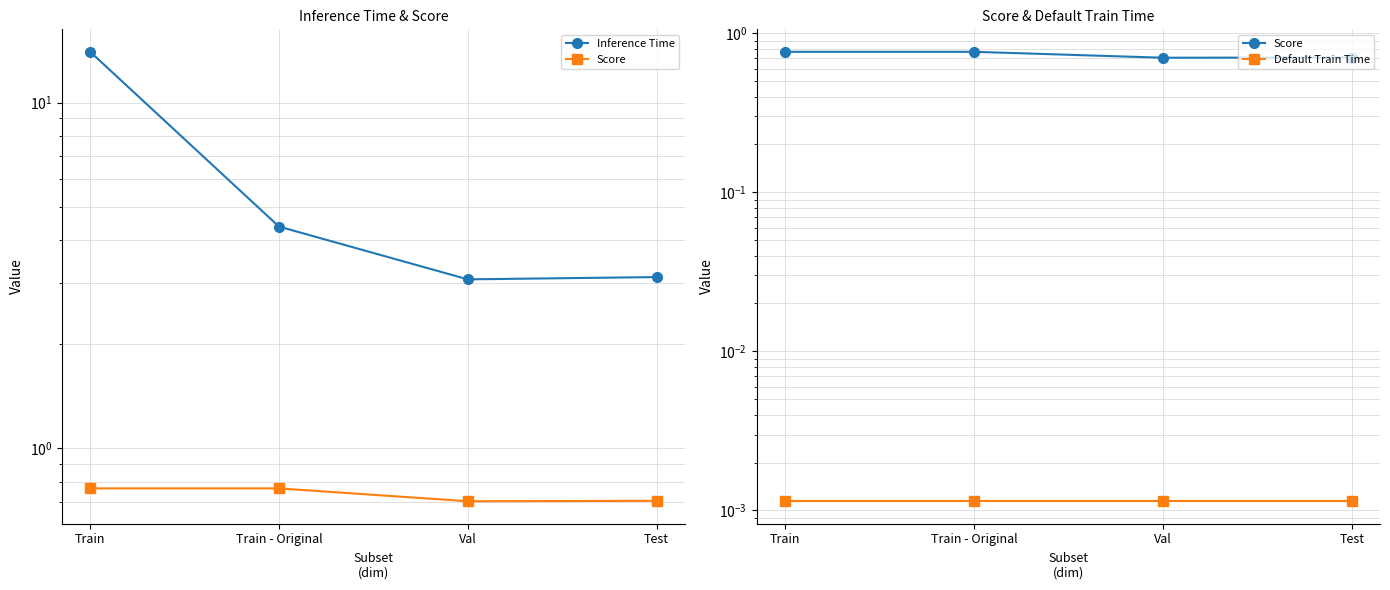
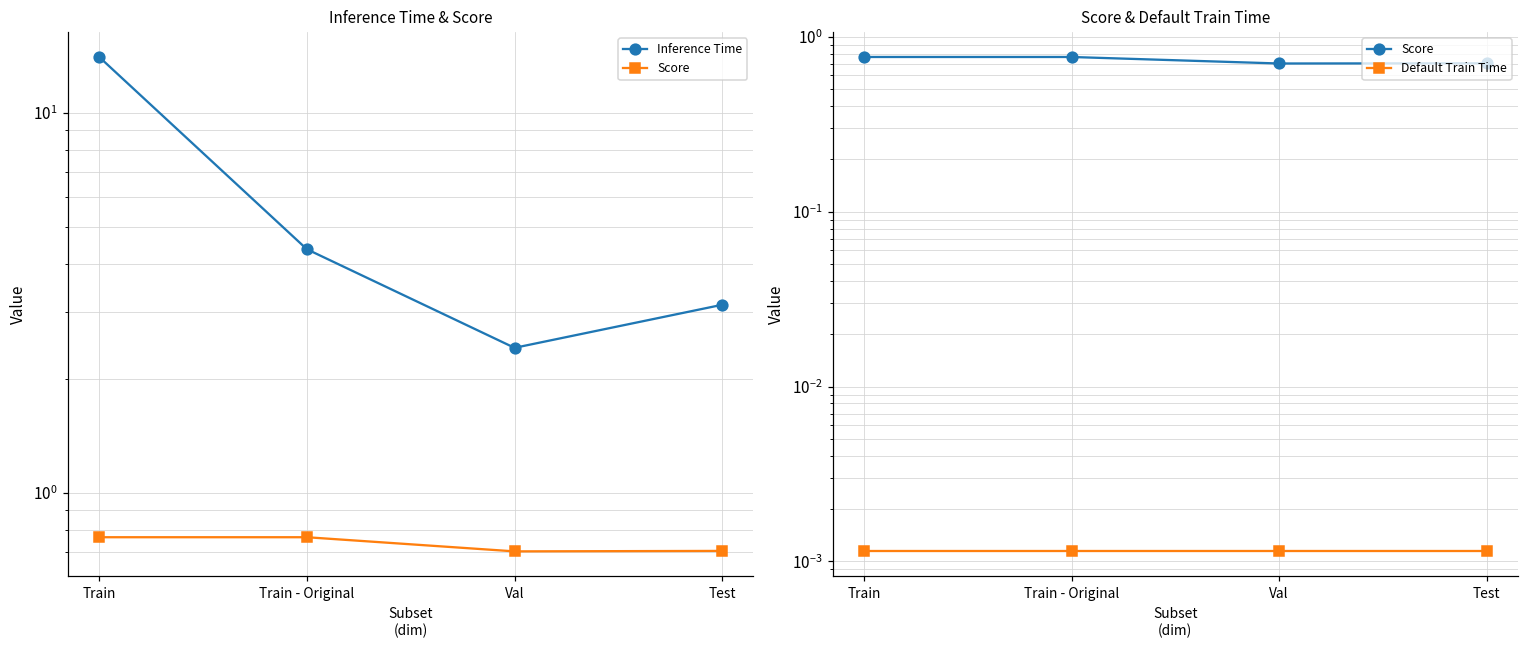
  {
    "Inference Time & Score": {
      "Inference Time": {
        "Train": 14.0,
        "Train - Original": 4.4,
-       "Val": 3.1,
+       "Val": 2.4,
        "Test": 3.1
      }
    },
    "Score & Default Train Time": {
      "Score": {
        "Train": 0.8,
        "Train - Original": 0.8,
        "Val": 0.7
      },
      "Default Train Time": {
        "Train": 0.0011,
        "Train - Original": 0.0011,
        "Val": 0.0011,
        "Test": 0.0011
      }
    }
  }
